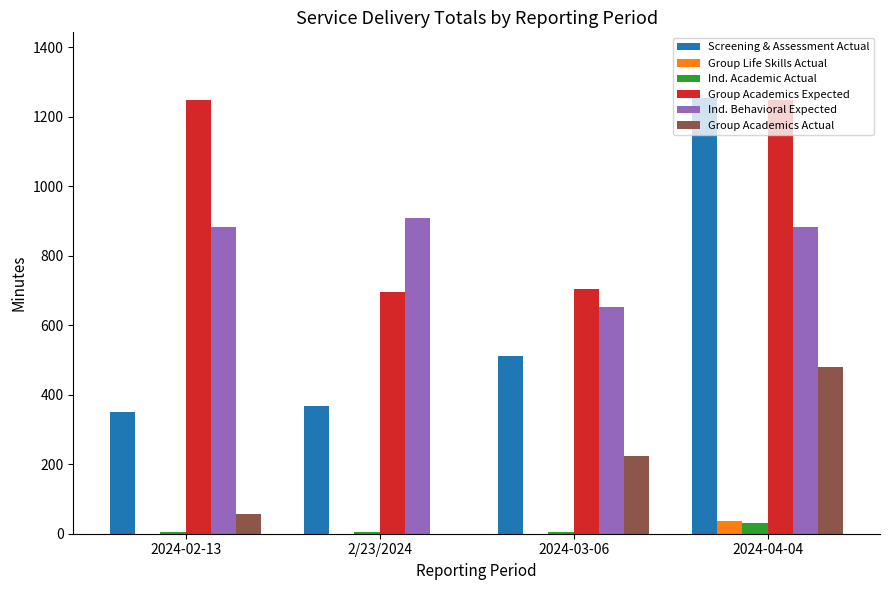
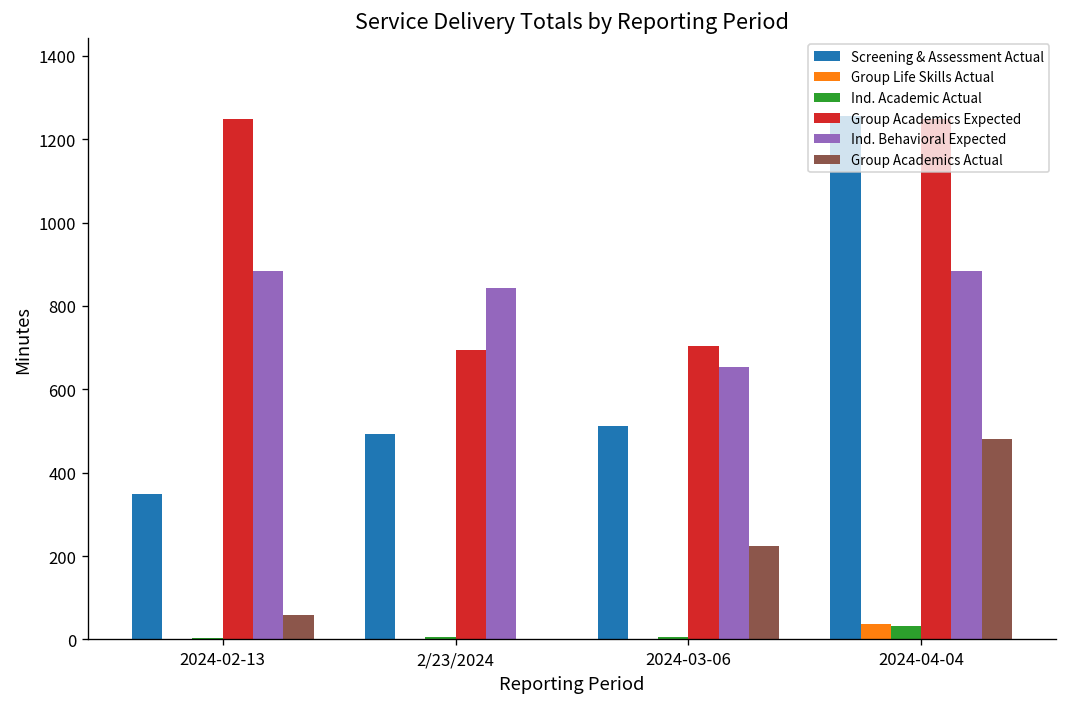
  {
    "Screening & Assessment Actual": {
      "2024-02-13": 350,
-     "2/23/2024": 370,
+     "2/23/2024": 490,
      "2024-03-06": 510
    },
    "Group Life Skills Actual": {
      "2024-02-13": 0,
      "2/23/2024": 0,
      "2024-03-06": 0,
      "2024-04-04": 40
    },
    "Ind. Academic Actual": {
      "2024-04-04": 30
    },
    "Group Academics Expected": {
      "2024-02-13": 1250,
      "2/23/2024": 700,
      "2024-03-06": 710
    },
    "Ind. Behavioral Expected": {
      "2024-02-13": 880,
-     "2/23/2024": 910,
+     "2/23/2024": 840,
      "2024-03-06": 650,
      "2024-04-04": 880
    },
    "Group Academics Actual": {
      "2024-02-13": 60,
      "2/23/2024": 0,
      "2024-03-06": 220,
      "2024-04-04": 480
    }
  }
